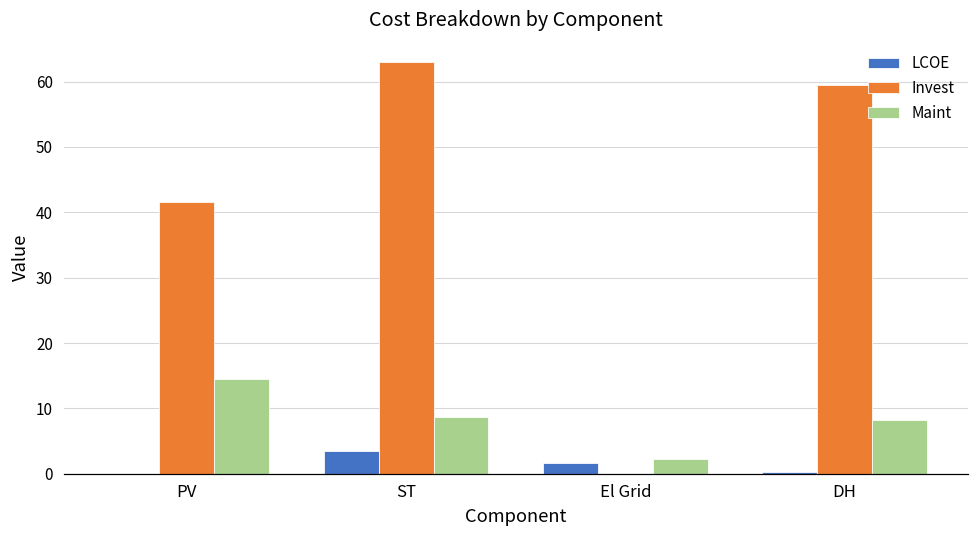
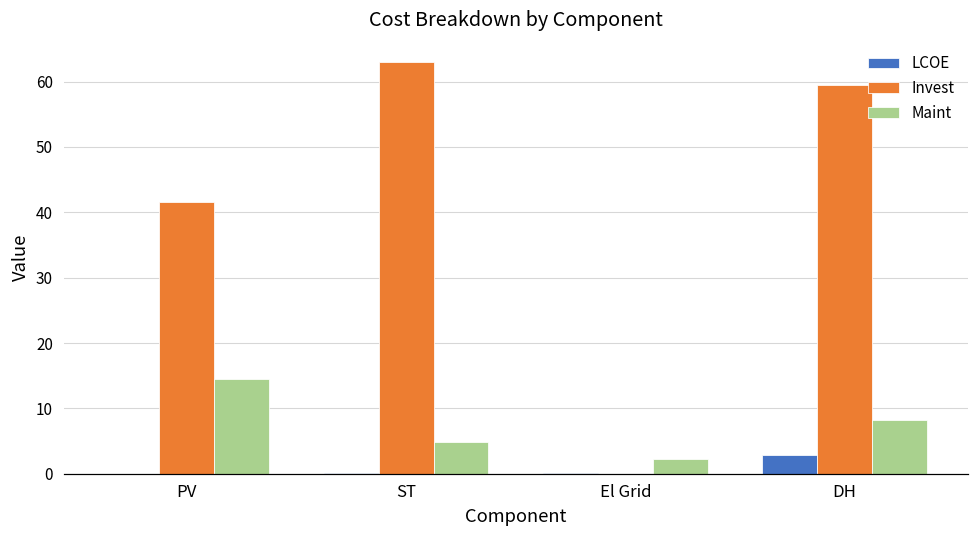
  {
    "LCOE": {
-     "ST": 4,
-     "El Grid": 2,
-     "DH": 0
+     "ST": 0,
+     "El Grid": 0,
+     "DH": 3
    },
    "Invest": {
      "PV": 42,
      "ST": 63,
      "El Grid": 0,
      "DH": 60
    },
    "Maint": {
      "PV": 14,
-     "ST": 9,
+     "ST": 5,
      "El Grid": 2,
      "DH": 8
    }
  }
